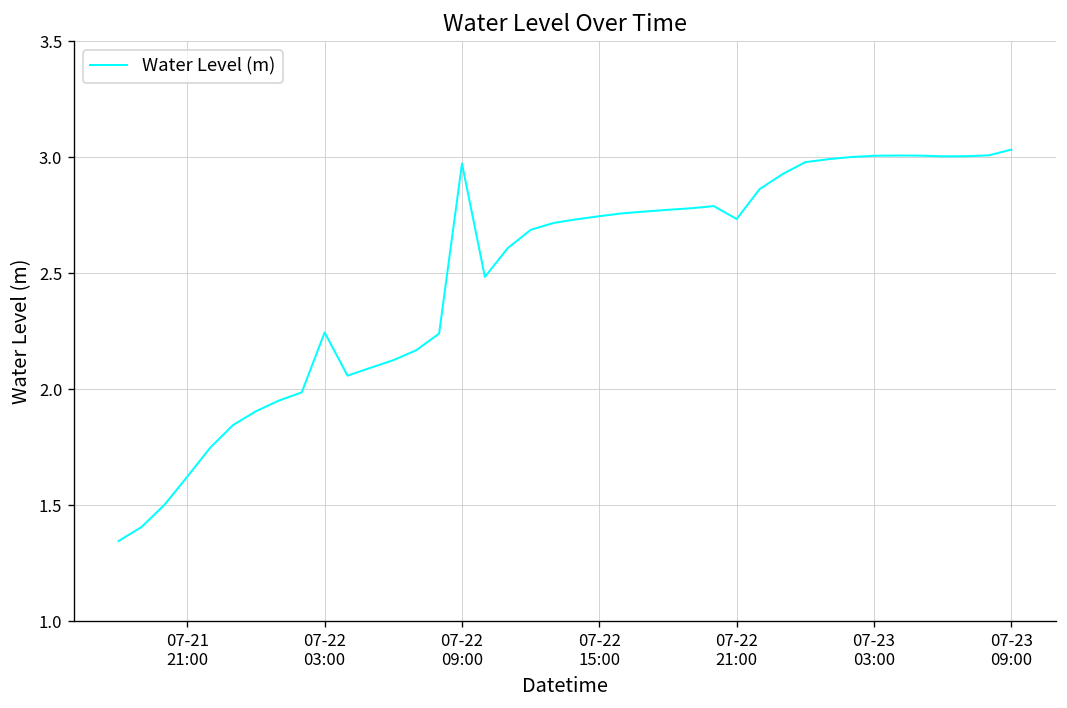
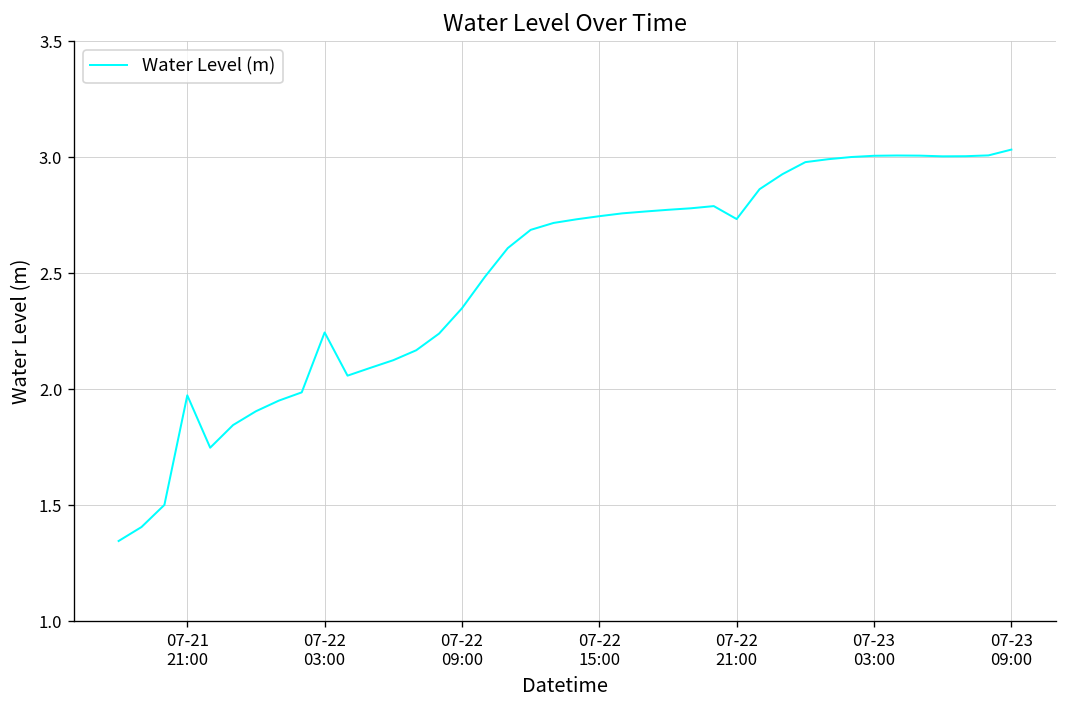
  {
-   "07-21 21:00": 1.62,
+   "07-21 21:00": 1.97,
    "07-22 03:00": 2.24,
-   "07-22 09:00": 2.97,
+   "07-22 09:00": 2.35,
    "07-22 15:00": 2.75,
    "07-22 21:00": 2.73,
    "07-23 03:00": 3.01,
    "07-23 09:00": 3.03
  }
